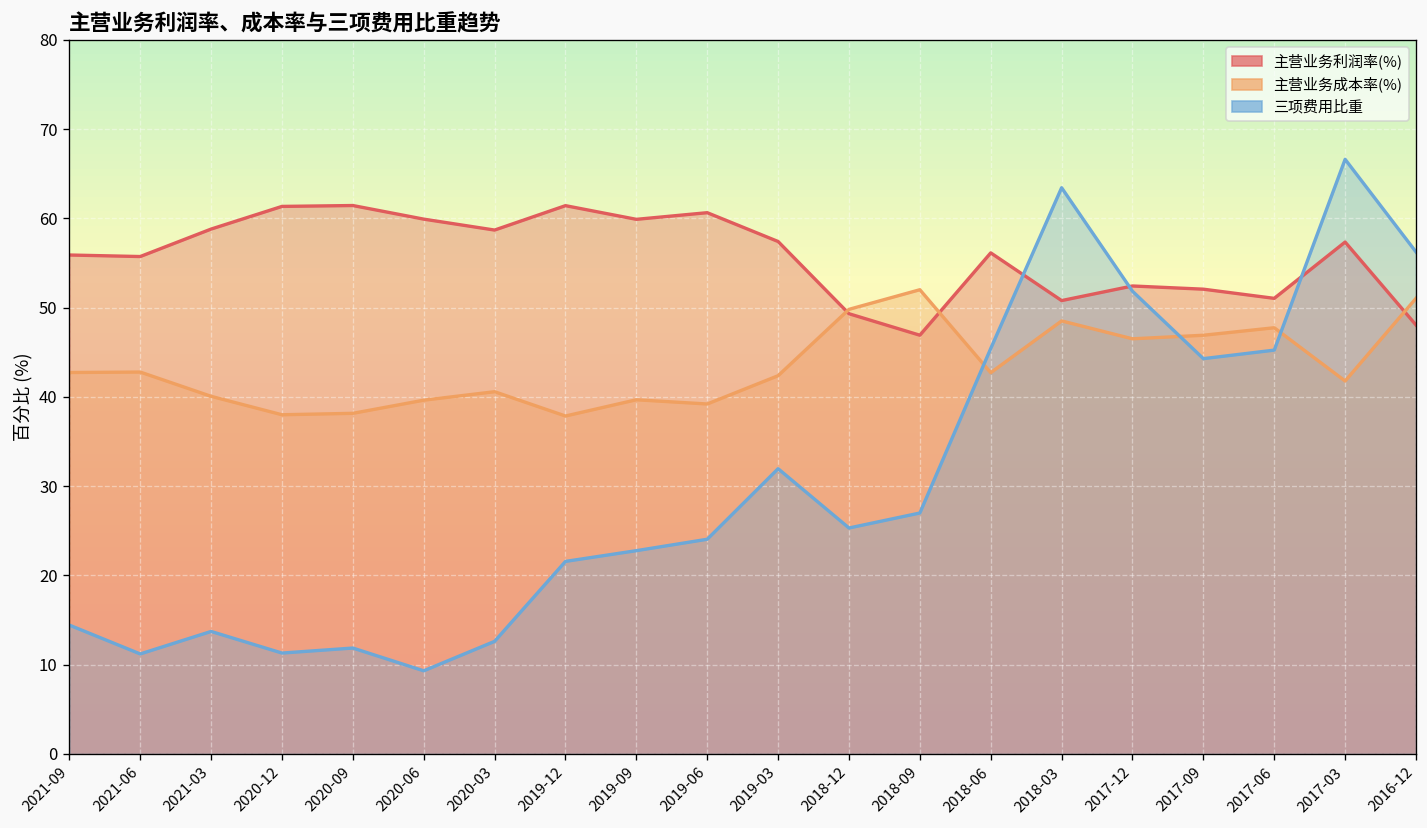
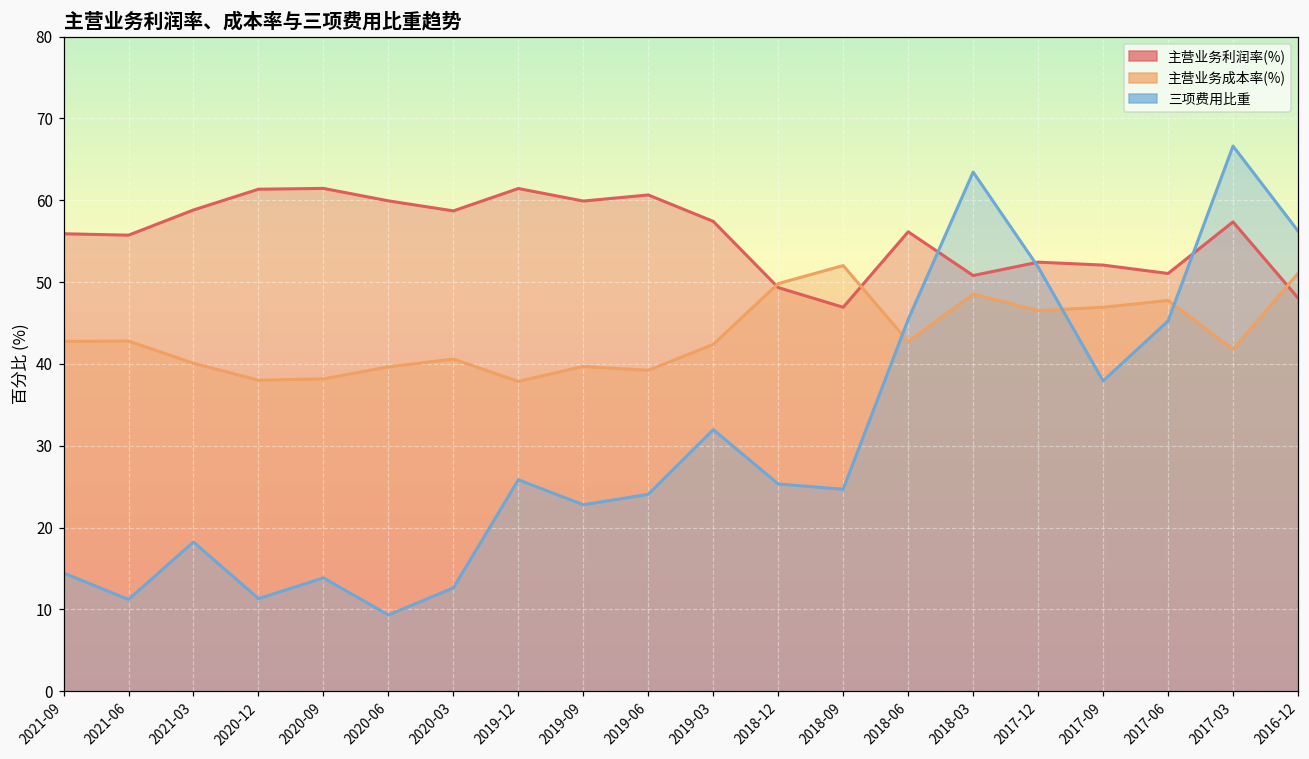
  {
    "三项费用比重": {
      "2021-09": 14,
      "2021-06": 11,
-     "2021-03": 14,
+     "2021-03": 18,
      "2020-12": 11,
-     "2020-09": 12,
+     "2020-09": 14,
      "2020-06": 9,
      "2020-03": 13,
-     "2019-12": 22,
+     "2019-12": 26,
      "2019-09": 23,
      "2019-06": 24,
      "2019-03": 32,
      "2018-12": 25,
-     "2018-09": 27,
+     "2018-09": 25,
      "2018-06": 45,
      "2018-03": 63,
      "2017-12": 52,
-     "2017-09": 44,
+     "2017-09": 38,
      "2017-06": 45,
      "2017-03": 67,
      "2016-12": 56
    }
  }
